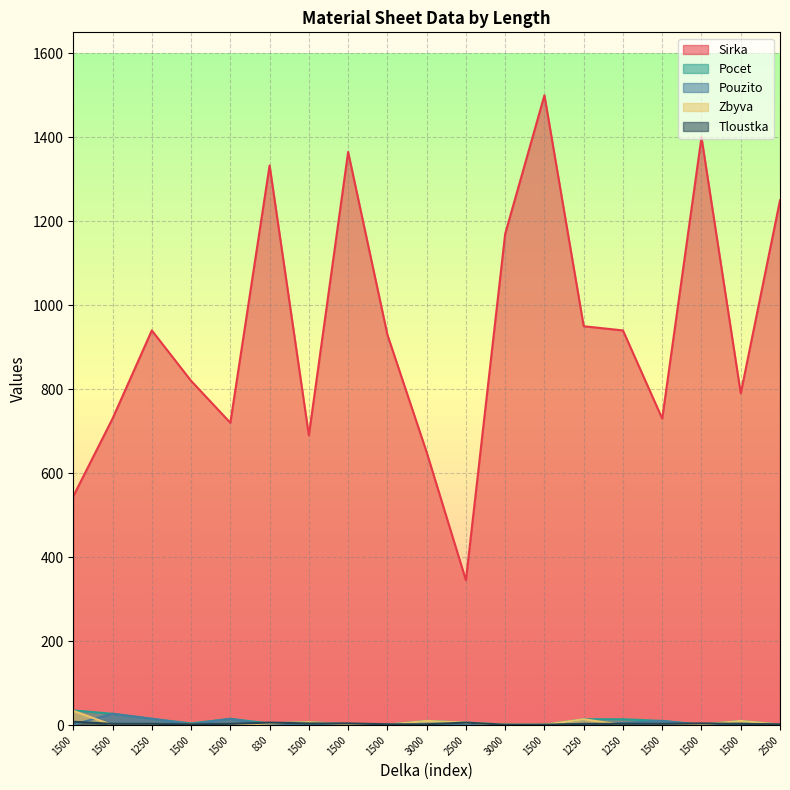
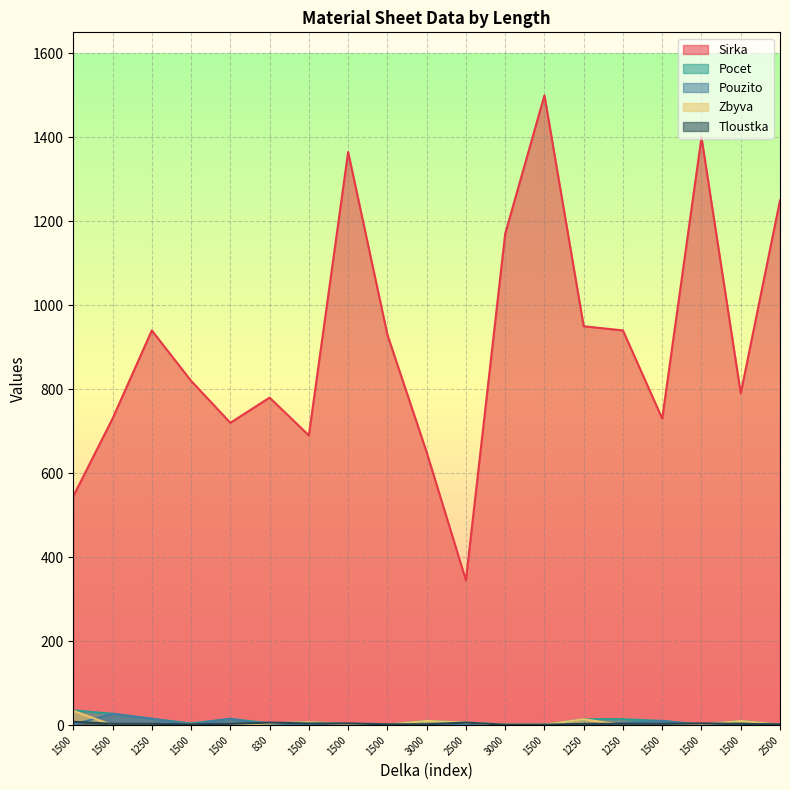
  {
    "Sirka": {
-     "830": 1330
+     "830": 780
    }
  }
